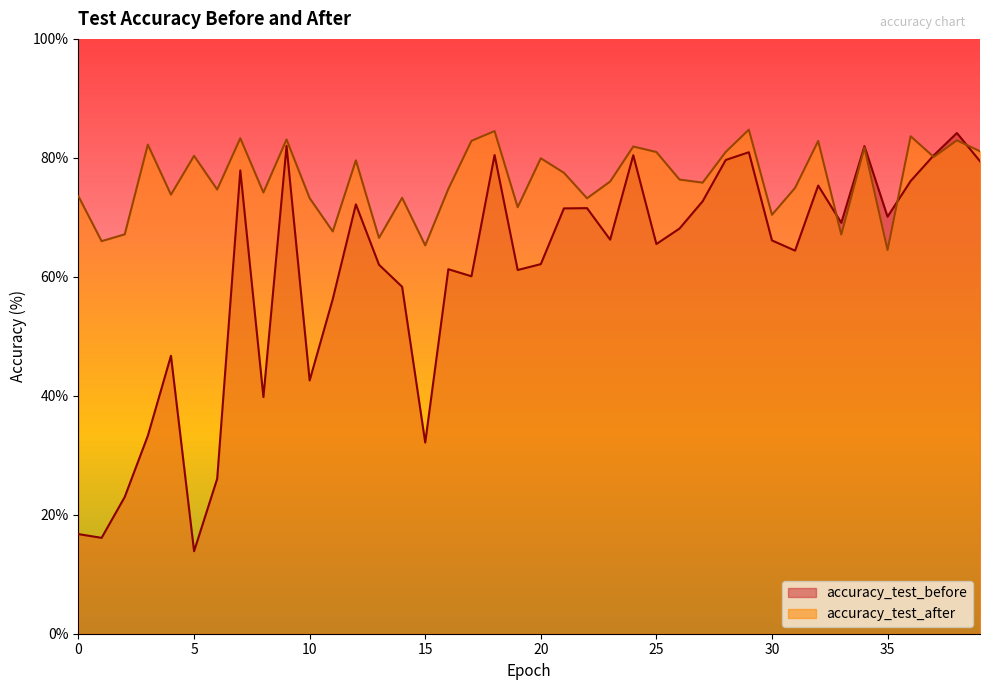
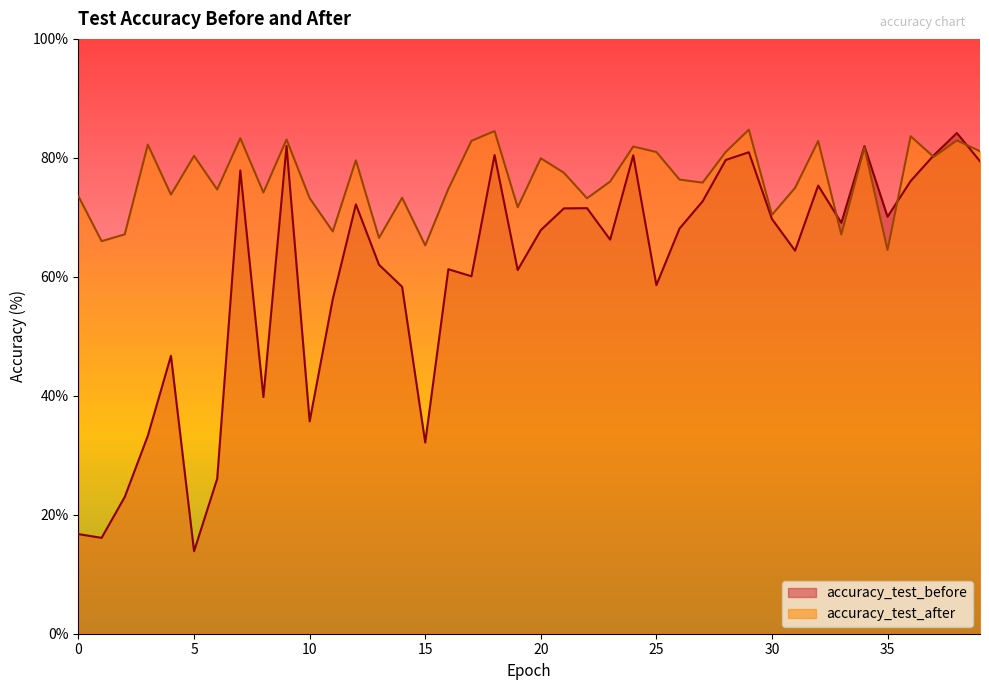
  {
    "accuracy_test_before": {
      "0": "17%",
      "5": "14%",
-     "10": "43%",
+     "10": "36%",
      "15": "32%",
-     "20": "62%",
-     "25": "66%",
-     "30": "66%",
+     "20": "68%",
+     "25": "59%",
+     "30": "70%",
      "35": "70%"
    },
    "accuracy_test_after": {
      "0": "74%",
      "5": "80%",
      "10": "73%",
      "15": "65%",
      "20": "80%",
      "25": "81%",
      "30": "70%",
      "35": "65%"
    }
  }
